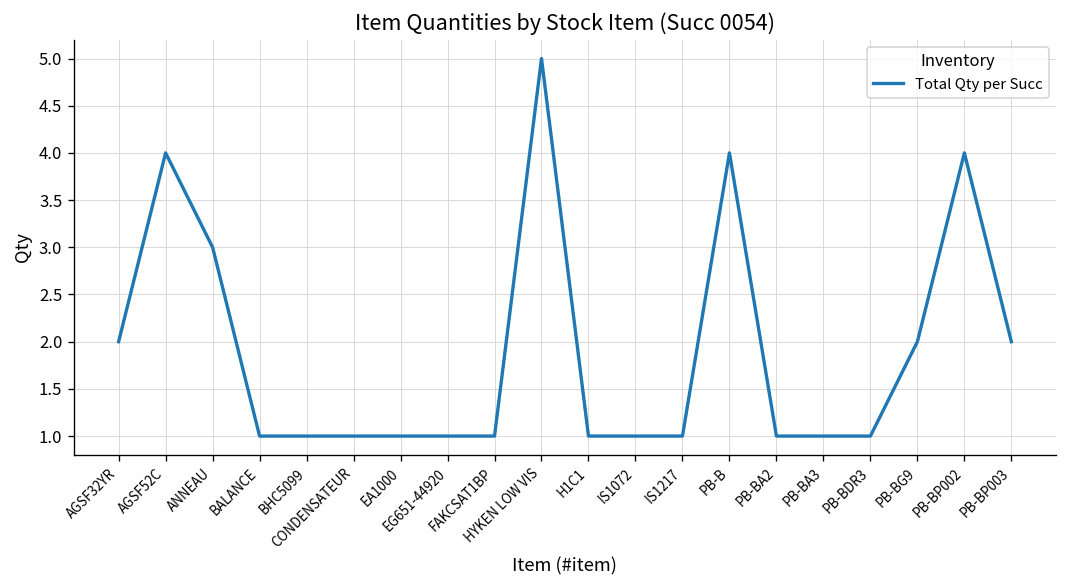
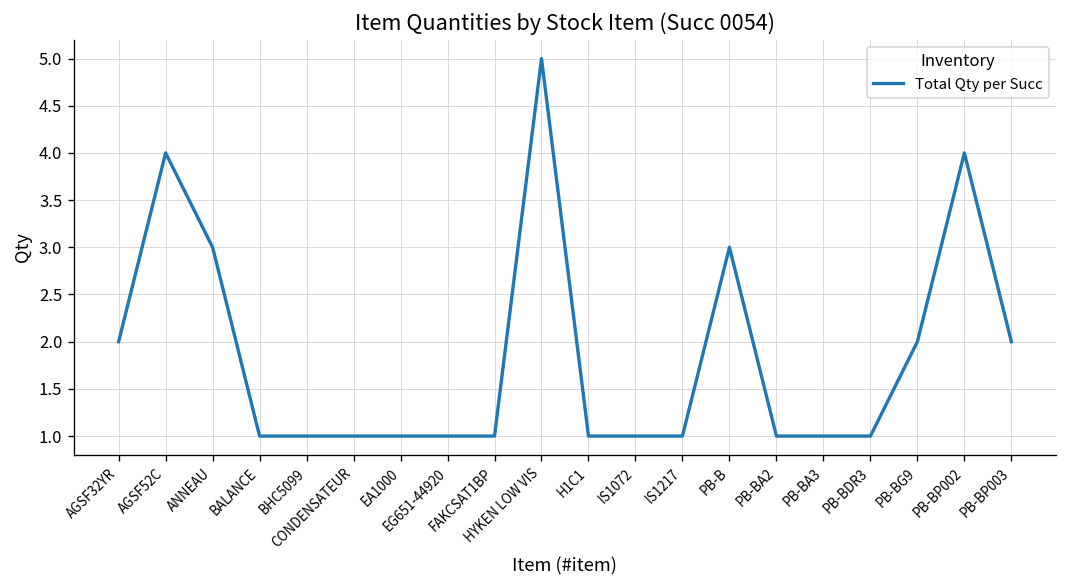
  {
    "AGSF32YR": 2,
    "AGSF52C": 4,
    "ANNEAU": 3,
    "BALANCE": 1,
    "BHC5099": 1,
    "CONDENSATEUR": 1,
    "EA1000": 1,
    "EG651-44920": 1,
    "FAKCSAT1BP": 1,
    "HYKEN LOW VIS": 5,
    "H1C1": 1,
    "IS1072": 1,
    "IS1217": 1,
-   "PB-B": 4,
+   "PB-B": 3,
    "PB-BA2": 1,
    "PB-BA3": 1,
    "PB-BDR3": 1,
    "PB-BG9": 2,
    "PB-BP002": 4,
    "PB-BP003": 2
  }
